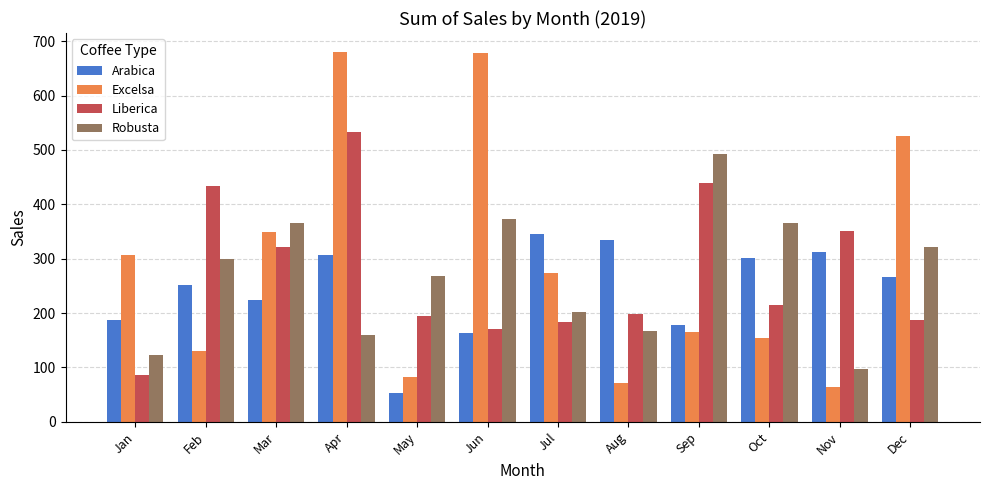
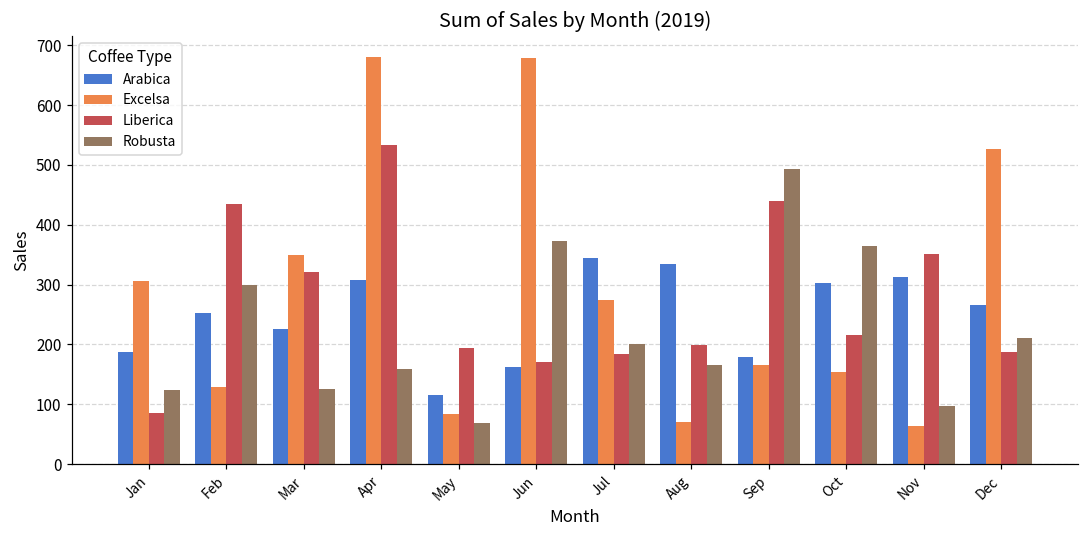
  {
    "Arabica": {
      "Jan": 190,
      "Feb": 250,
      "Mar": 220,
      "Apr": 310,
-     "May": 50,
+     "May": 120,
      "Jun": 160,
      "Jul": 350,
      "Aug": 330,
      "Sep": 180,
      "Oct": 300,
      "Nov": 310,
      "Dec": 270
    },
    "Excelsa": {
      "Jan": 310,
      "Feb": 130,
      "Mar": 350,
      "Apr": 680,
      "May": 80,
      "Jun": 680,
      "Jul": 270,
      "Aug": 70,
      "Sep": 170,
      "Oct": 150,
      "Nov": 60,
      "Dec": 530
    },
    "Liberica": {
      "Jan": 90,
      "Feb": 430,
      "Mar": 320,
      "Apr": 530,
      "May": 190,
      "Jun": 170,
      "Jul": 180,
      "Aug": 200,
      "Sep": 440,
      "Oct": 220,
      "Nov": 350,
      "Dec": 190
    },
    "Robusta": {
      "Jan": 120,
      "Feb": 300,
-     "Mar": 370,
+     "Mar": 130,
      "Apr": 160,
-     "May": 270,
+     "May": 70,
      "Jun": 370,
      "Jul": 200,
      "Aug": 170,
      "Sep": 490,
      "Oct": 370,
      "Nov": 100,
-     "Dec": 320
+     "Dec": 210
    }
  }
